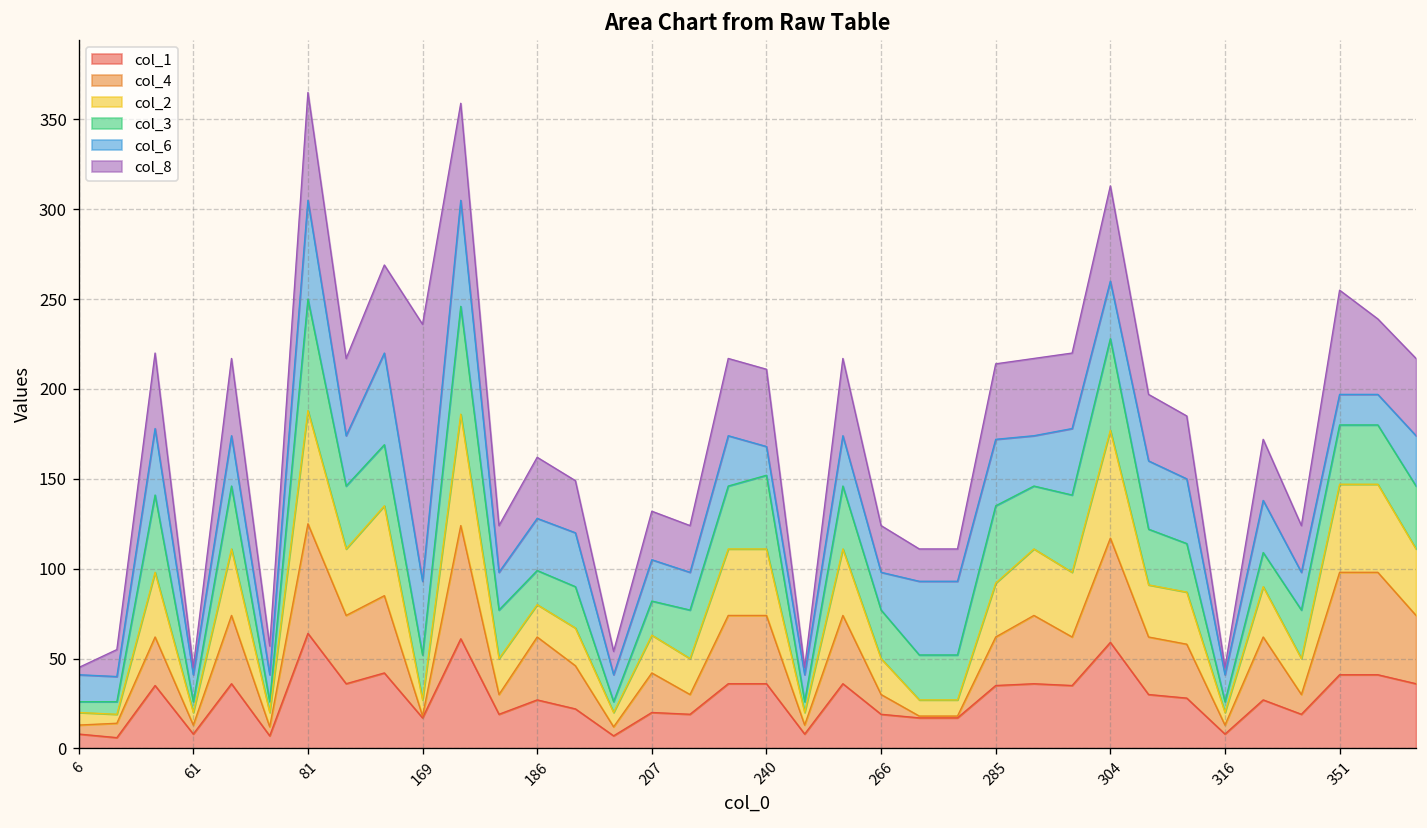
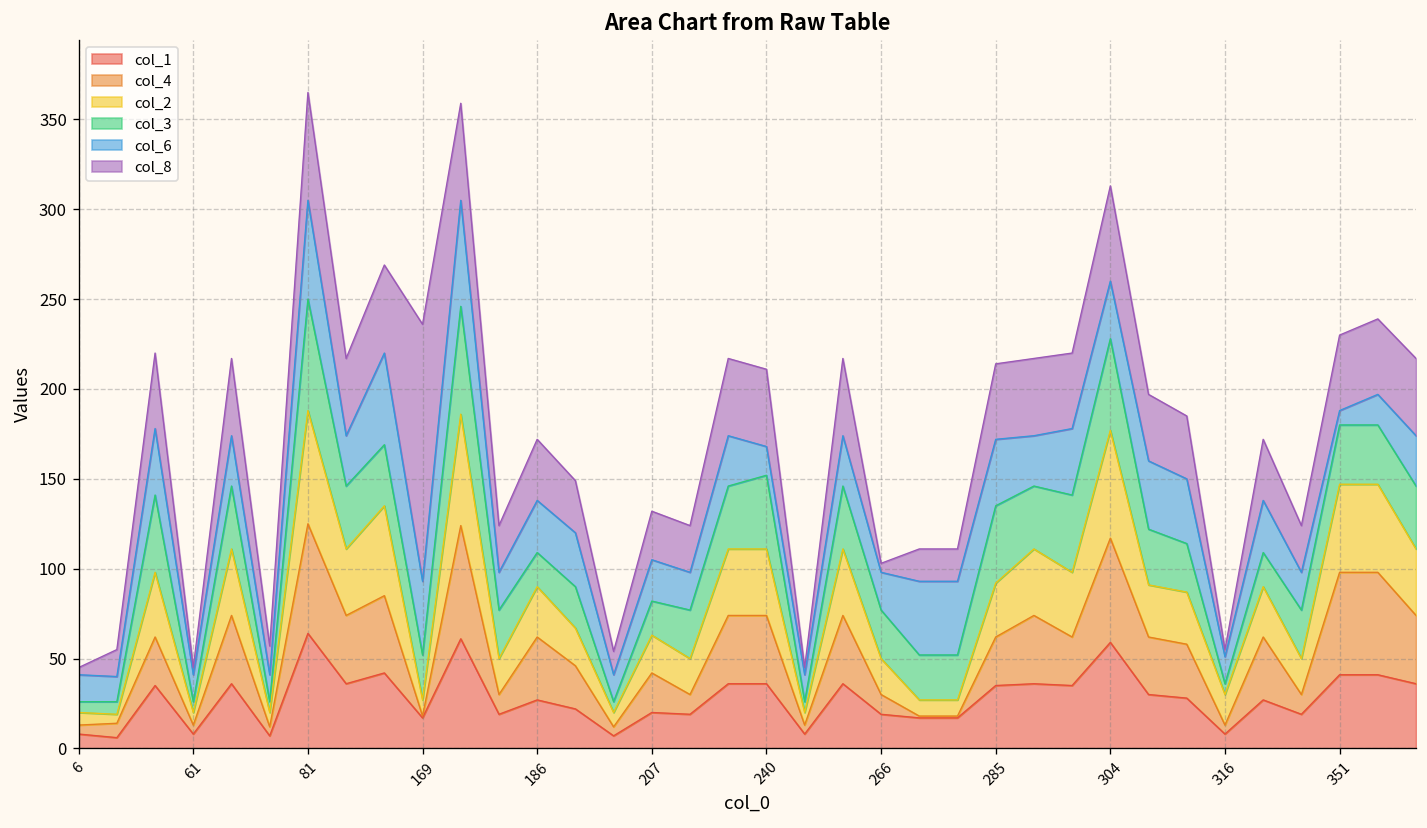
  {
    "col_2": {
      "6": 7,
      "61": 7,
      "81": 63,
      "169": 9,
-     "186": 18,
+     "186": 28,
      "207": 21,
      "240": 37,
      "266": 20,
      "285": 30,
      "304": 60,
-     "316": 7,
+     "316": 17,
      "351": 49
    },
    "col_3": {
      "6": 6,
      "61": 6,
      "81": 62,
      "169": 25,
      "186": 19,
      "207": 19,
      "240": 41,
      "266": 27,
      "285": 43,
      "304": 51,
      "316": 6,
      "351": 33
    },
    "col_6": {
      "6": 15,
      "61": 15,
      "81": 55,
      "169": 41,
      "186": 29,
      "207": 23,
      "240": 16,
      "266": 21,
      "285": 37,
      "304": 32,
      "316": 15,
-     "351": 17
+     "351": 8
    },
    "col_8": {
      "6": 4,
      "61": 4,
      "81": 60,
      "169": 143,
      "186": 34,
      "207": 27,
      "240": 43,
-     "266": 26,
+     "266": 5,
      "285": 42,
      "304": 53,
      "316": 4,
-     "351": 58
+     "351": 42
    }
  }
